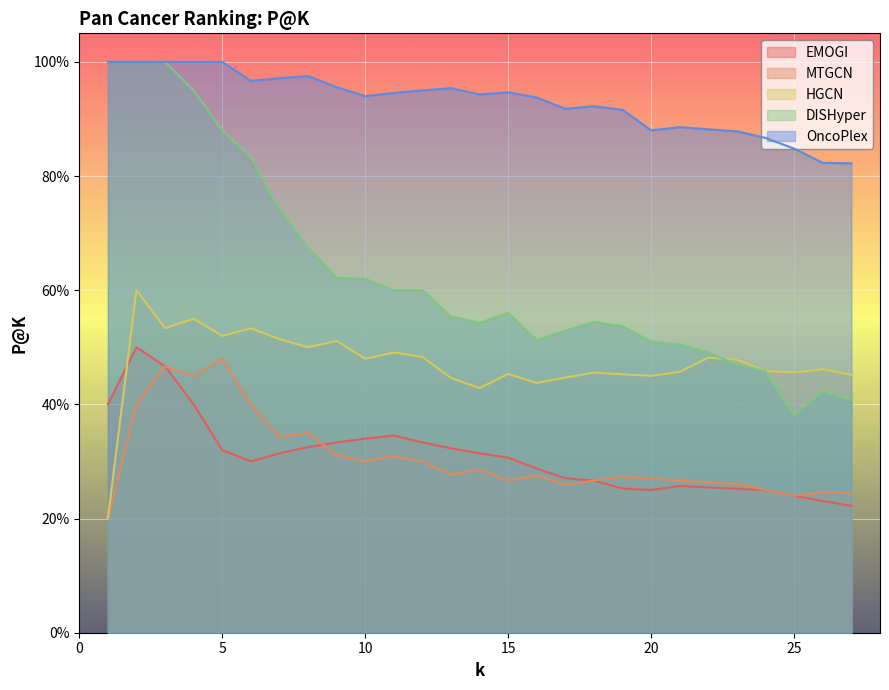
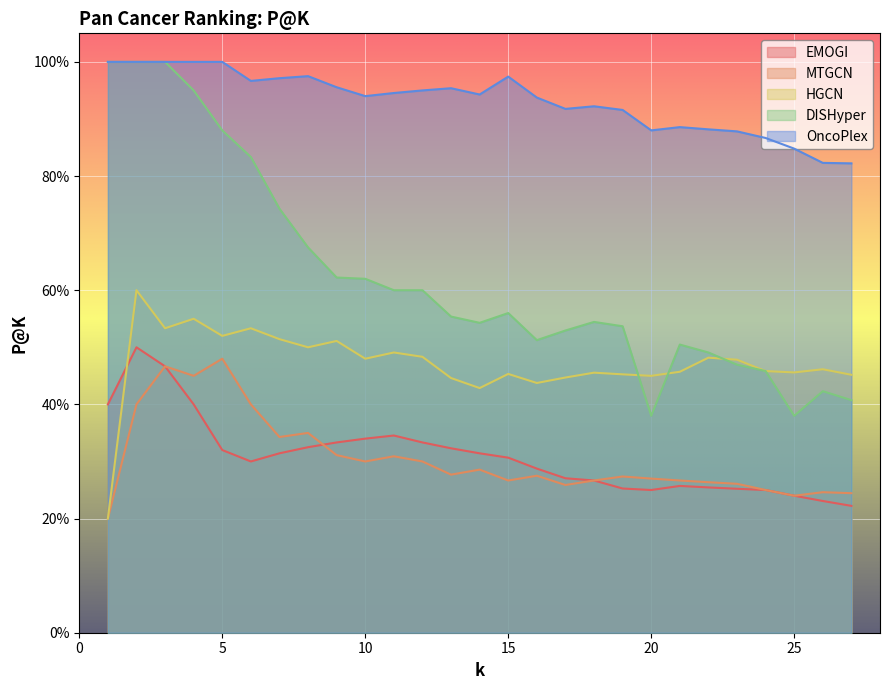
  {
    "DISHyper": {
      "5": "88%",
      "10": "62%",
      "15": "56%",
-     "20": "51%",
+     "20": "38%",
      "25": "38%"
    },
    "OncoPlex": {
      "5": "100%",
      "10": "94%",
-     "15": "95%",
+     "15": "97%",
      "20": "88%"
    }
  }
